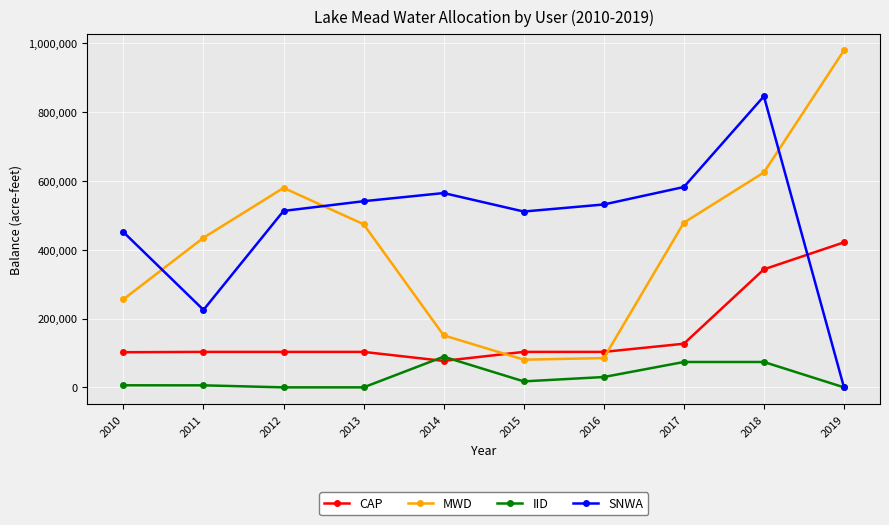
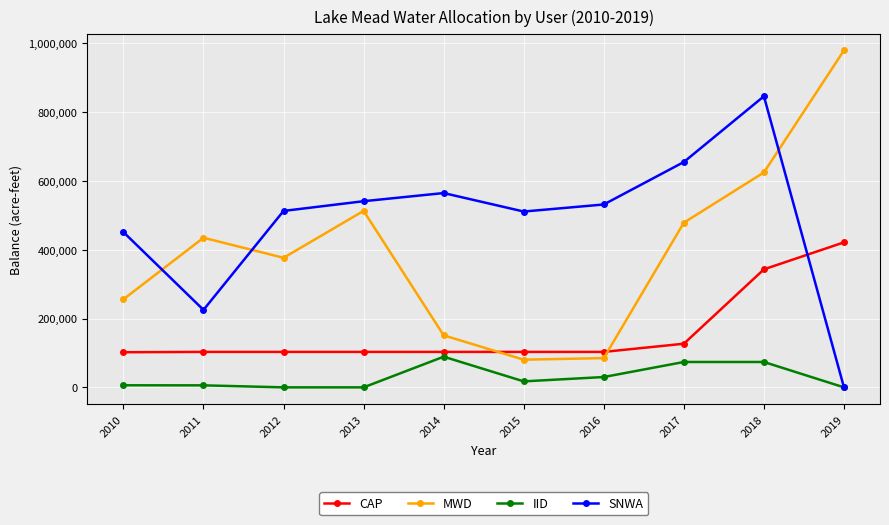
  {
    "CAP": {
      "2010": "100,000",
      "2011": "100,000",
      "2012": "100,000",
      "2013": "100,000",
-     "2014": "80,000",
+     "2014": "100,000",
      "2015": "100,000",
      "2016": "100,000",
      "2017": "130,000",
      "2018": "340,000",
      "2019": "420,000"
    },
    "MWD": {
      "2010": "260,000",
      "2011": "430,000",
-     "2012": "580,000",
-     "2013": "470,000",
+     "2012": "380,000",
+     "2013": "510,000",
      "2014": "150,000",
      "2015": "80,000",
      "2016": "90,000",
      "2017": "480,000",
      "2018": "620,000",
      "2019": "980,000"
    },
    "IID": {
      "2010": "10,000",
      "2011": "10,000",
      "2012": "0",
      "2013": "0",
      "2014": "90,000",
      "2015": "20,000",
      "2016": "30,000",
      "2017": "70,000",
      "2018": "70,000"
    },
    "SNWA": {
      "2010": "450,000",
      "2011": "230,000",
      "2012": "510,000",
      "2013": "540,000",
      "2014": "560,000",
      "2015": "510,000",
      "2016": "530,000",
-     "2017": "580,000",
+     "2017": "650,000",
      "2018": "850,000"
    }
  }
